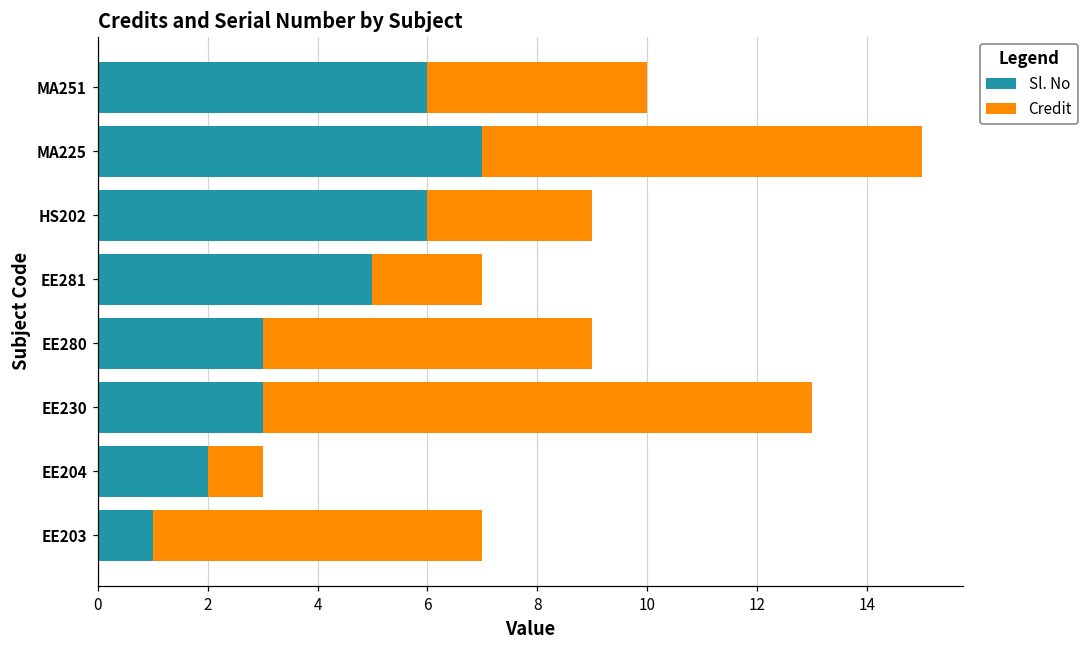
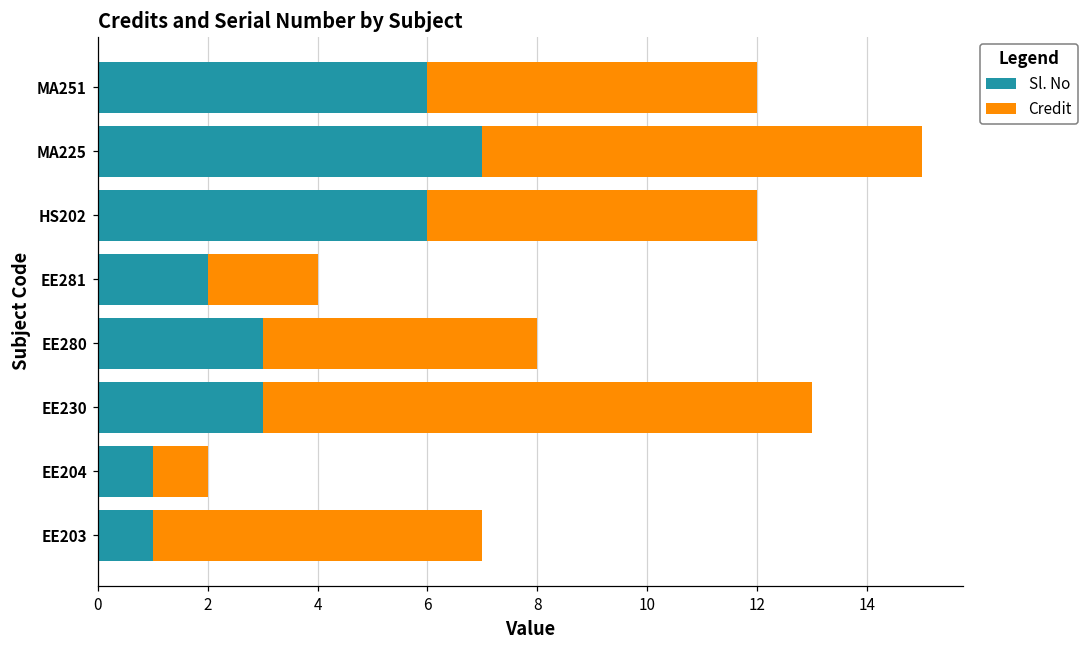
  {
    "Sl. No": {
      "MA251": 6,
      "MA225": 7,
      "HS202": 6,
-     "EE281": 5,
+     "EE281": 2,
      "EE280": 3,
      "EE230": 3,
-     "EE204": 2,
+     "EE204": 1,
      "EE203": 1
    },
    "Credit": {
-     "MA251": 4,
+     "MA251": 6,
      "MA225": 8,
-     "HS202": 3,
+     "HS202": 6,
      "EE281": 2,
-     "EE280": 6,
+     "EE280": 5,
      "EE230": 10,
      "EE204": 1,
      "EE203": 6
    }
  }
